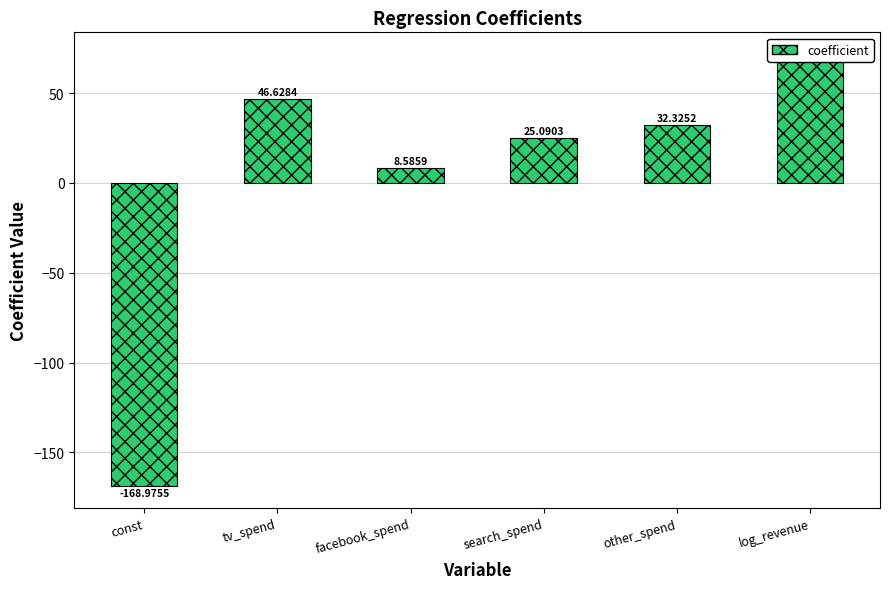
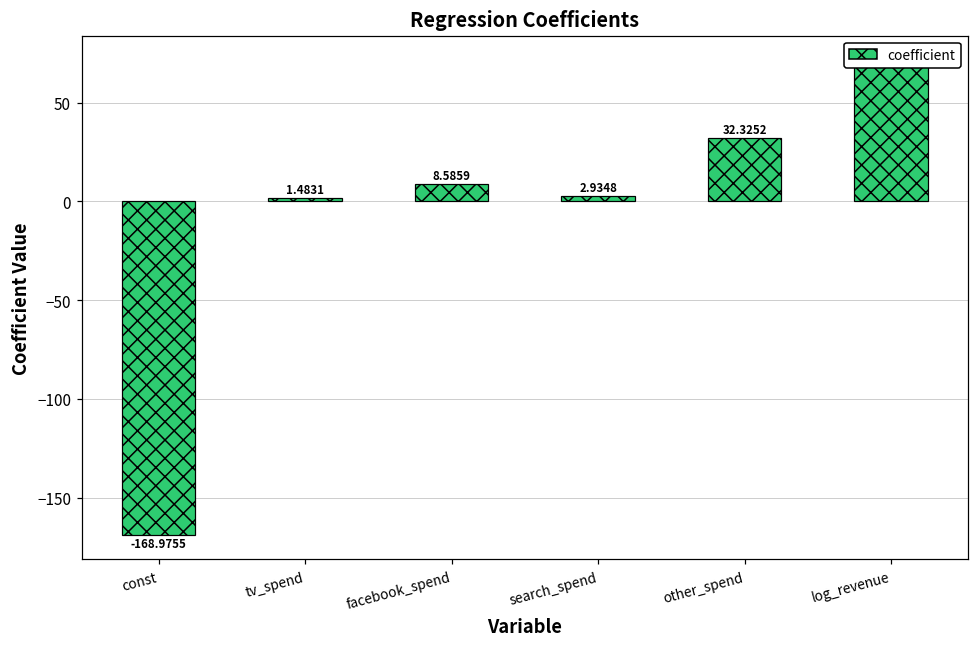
  {
    "const": -168.9755,
-   "tv_spend": 46.6284,
+   "tv_spend": 1.4831,
    "facebook_spend": 8.5859,
-   "search_spend": 25.0903,
+   "search_spend": 2.9348,
    "other_spend": 32.3252
  }
